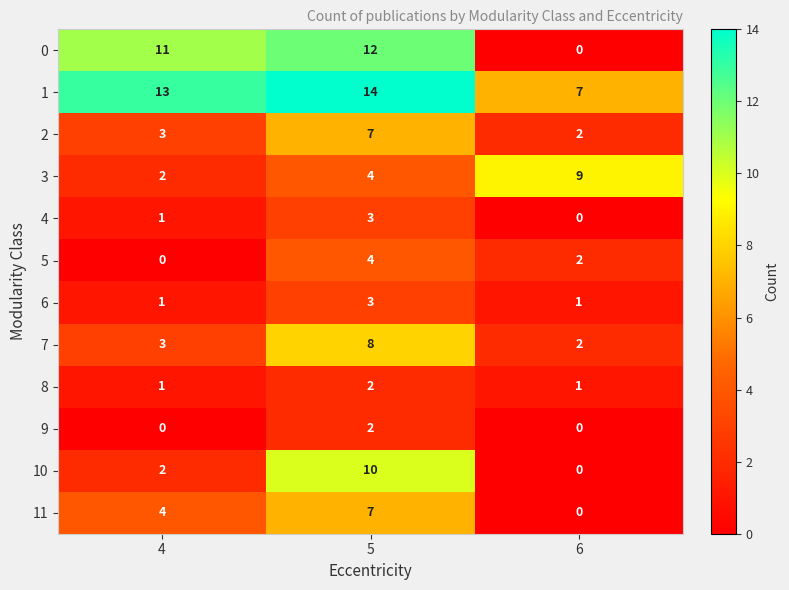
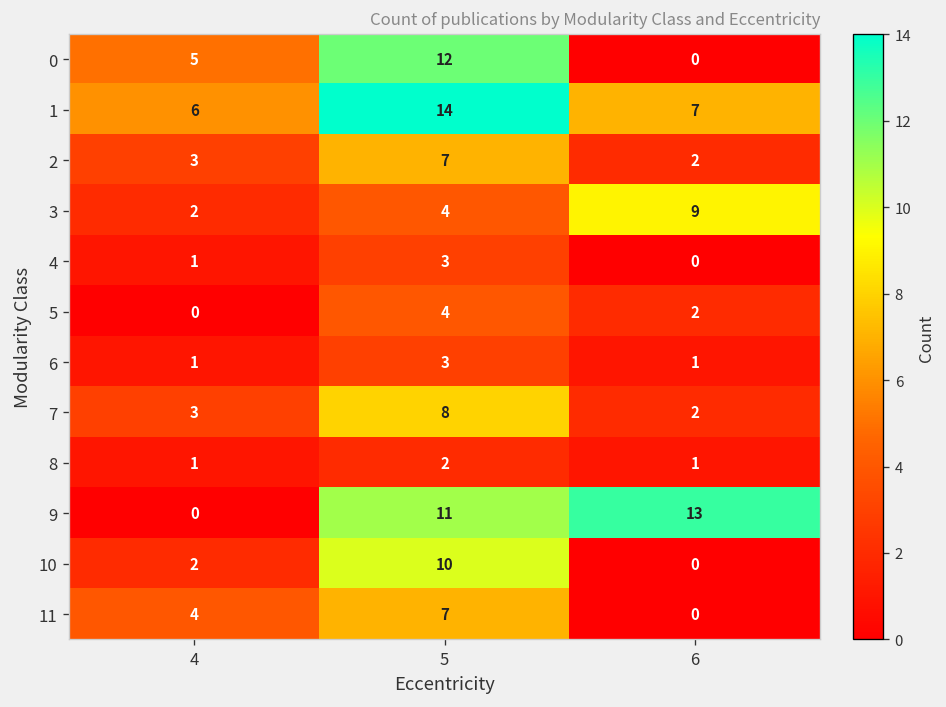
  {
    "0": {
-     "4": 11,
+     "4": 5,
      "5": 12,
      "6": 0
    },
    "1": {
-     "4": 13,
+     "4": 6,
      "5": 14,
      "6": 7
    },
    "2": {
      "4": 3,
      "5": 7,
      "6": 2
    },
    "3": {
      "4": 2,
      "5": 4,
      "6": 9
    },
    "4": {
      "4": 1,
      "5": 3,
      "6": 0
    },
    "5": {
      "4": 0,
      "5": 4,
      "6": 2
    },
    "6": {
      "4": 1,
      "5": 3,
      "6": 1
    },
    "7": {
      "4": 3,
      "5": 8,
      "6": 2
    },
    "8": {
      "4": 1,
      "5": 2,
      "6": 1
    },
    "9": {
      "4": 0,
-     "5": 2,
-     "6": 0
+     "5": 11,
+     "6": 13
    },
    "10": {
      "4": 2,
      "5": 10,
      "6": 0
    },
    "11": {
      "4": 4,
      "5": 7,
      "6": 0
    }
  }
